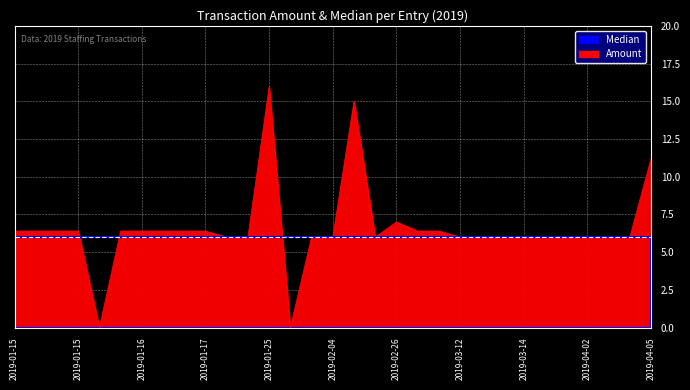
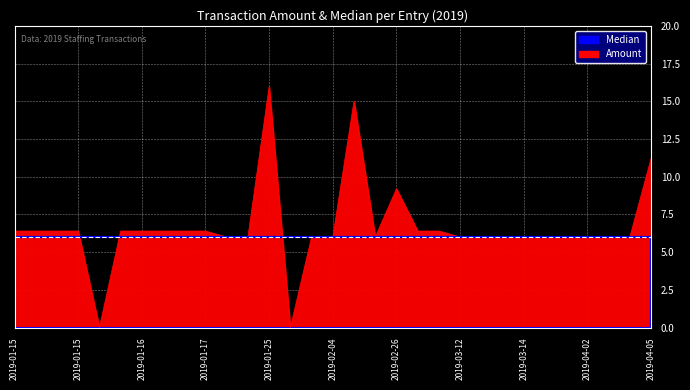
  {
    "Amount": {
      "2019-01-25": 16.0,
-     "2019-02-26": 7.0,
+     "2019-02-26": 9.2,
      "2019-04-05": 11.2
    }
  }
